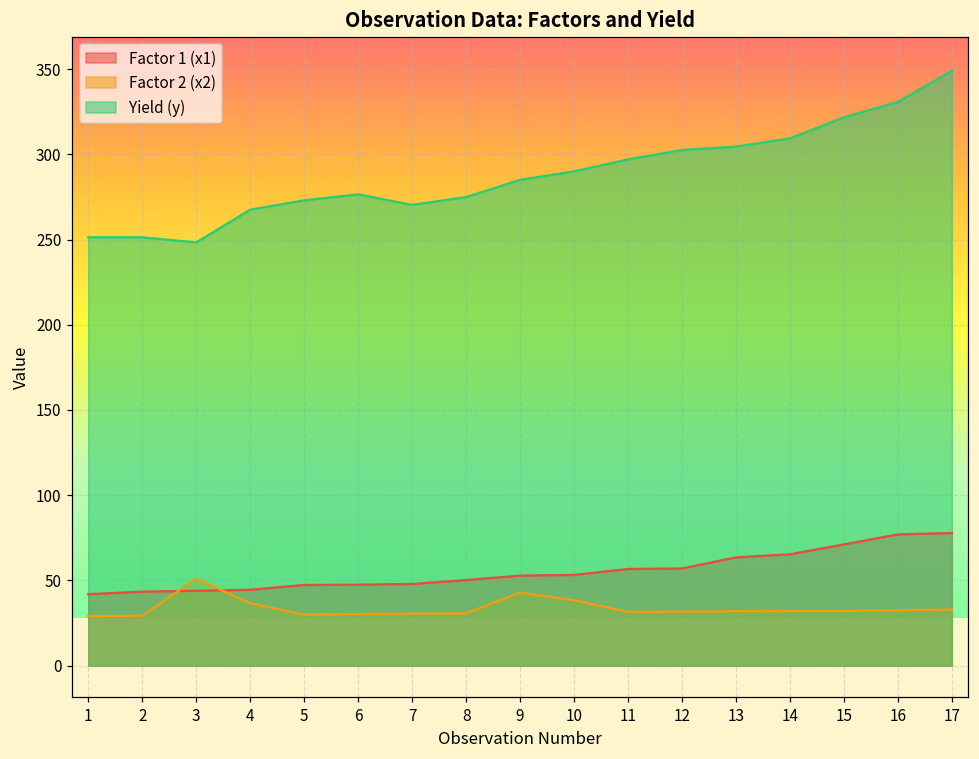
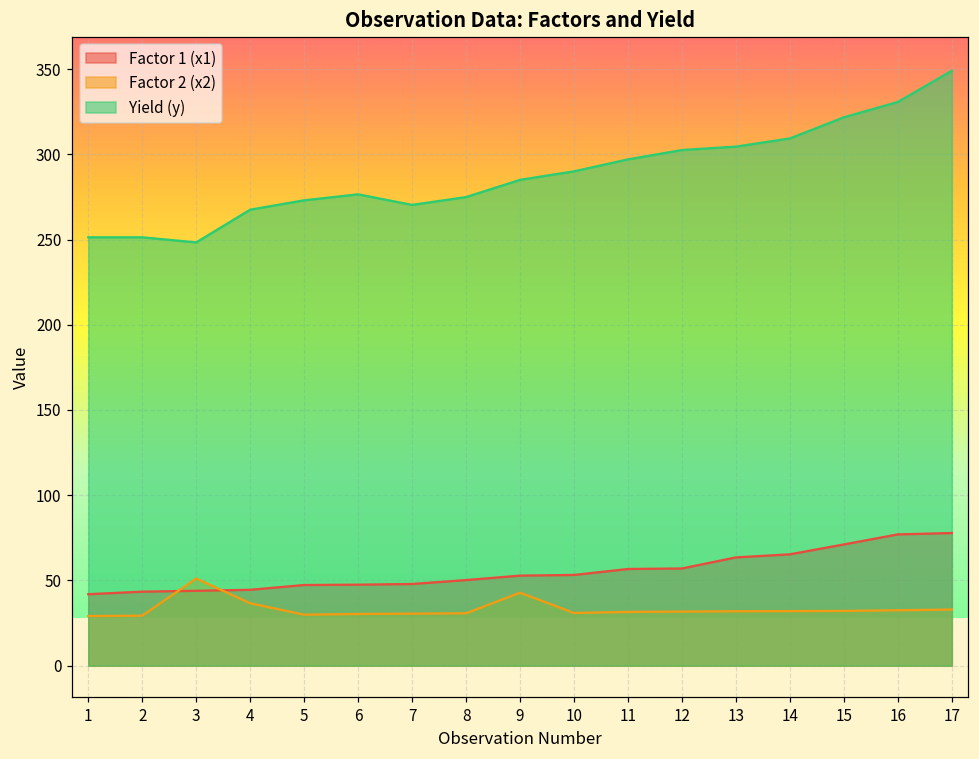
  {
    "Factor 1 (x1)": {
      "1": 42,
      "2": 43,
      "3": 44,
      "4": 45,
      "5": 47,
      "6": 48,
      "7": 48,
      "8": 50,
      "9": 53,
      "10": 53,
      "11": 57,
      "12": 57,
      "13": 64,
      "14": 65,
      "15": 71,
      "16": 77,
      "17": 78
    },
    "Factor 2 (x2)": {
      "1": 29,
      "2": 29,
      "3": 51,
      "4": 37,
      "5": 30,
      "6": 30,
      "7": 31,
      "8": 31,
      "9": 43,
-     "10": 38,
+     "10": 31,
      "11": 32,
      "12": 32,
      "13": 32,
      "14": 32,
      "15": 32,
      "16": 33,
      "17": 33
    },
    "Yield (y)": {
      "1": 251,
      "2": 251,
      "3": 248,
      "4": 268,
      "5": 273,
      "6": 277,
      "7": 270,
      "8": 275,
      "9": 285,
      "10": 290,
      "11": 297,
      "12": 303,
      "13": 305,
      "14": 309,
      "15": 322,
      "16": 331,
      "17": 349
    }
  }
